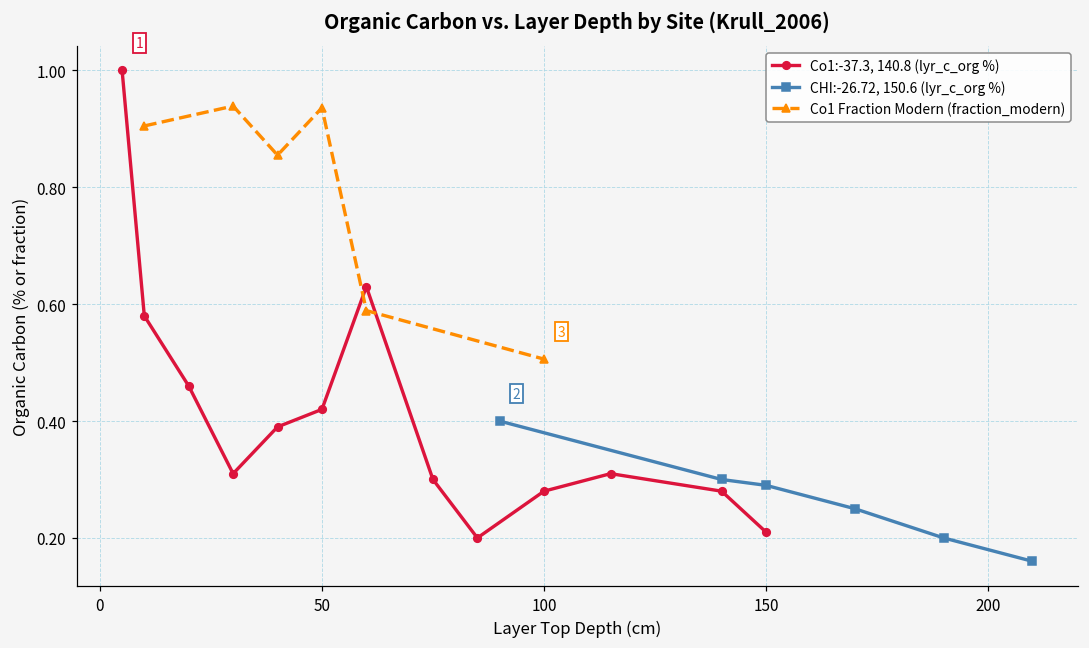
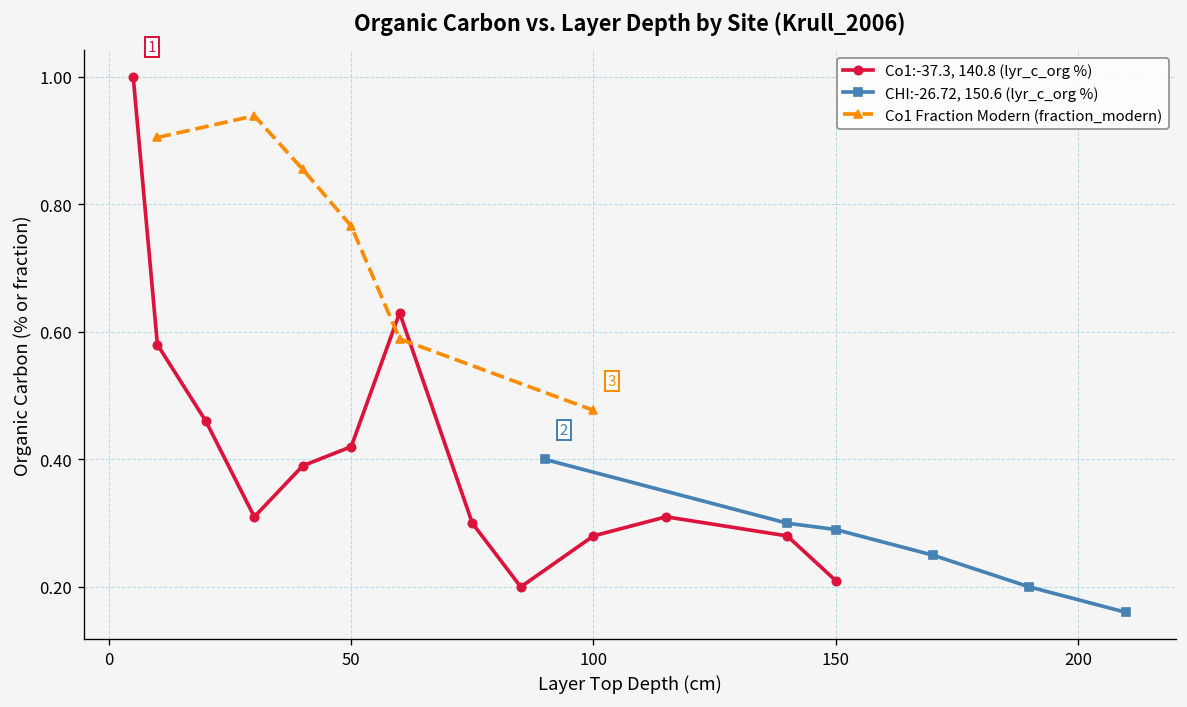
  {
    "Co1:-37.3, 140.8 (lyr_c_org %)": {
      "50": 0.42,
      "100": 0.28,
      "150": 0.21
    },
    "CHI:-26.72, 150.6 (lyr_c_org %)": {
      "150": 0.29
    },
    "Co1 Fraction Modern (fraction_modern)": {
-     "50": 0.94,
-     "100": 0.51
+     "50": 0.77,
+     "100": 0.48
    }
  }
